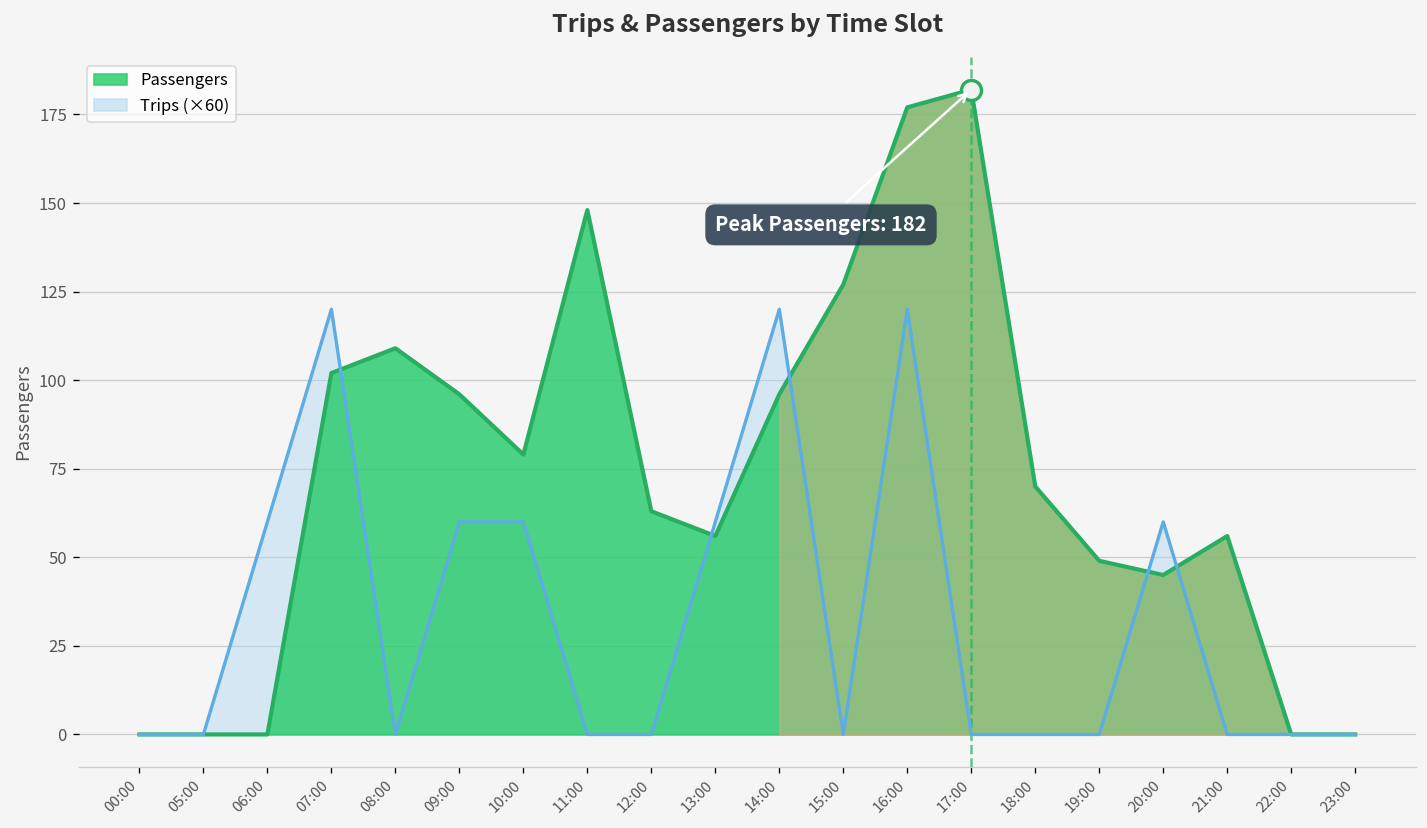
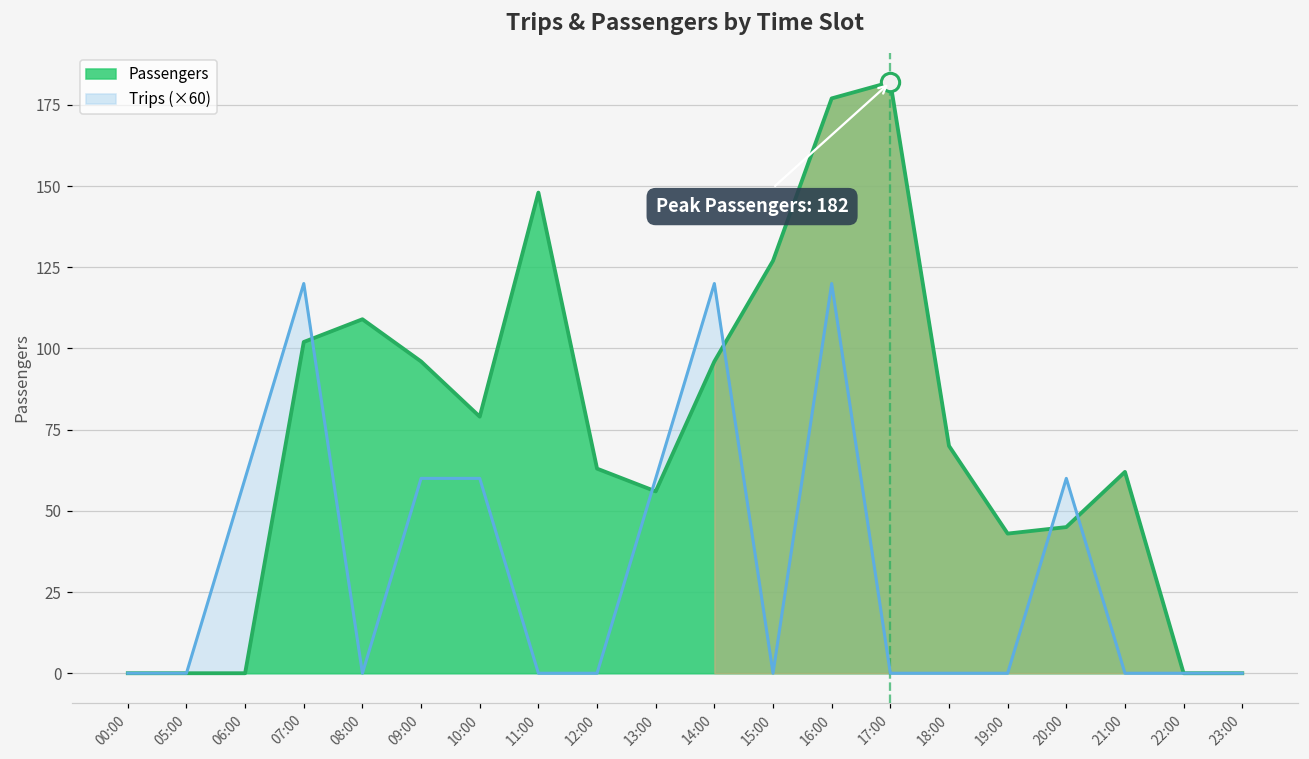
  {
    "Passengers": {
      "06:00": 0,
      "07:00": 102,
      "08:00": 109,
      "09:00": 96,
      "10:00": 79,
      "11:00": 148,
      "12:00": 63,
      "13:00": 56,
-     "19:00": 49,
-     "21:00": 56
+     "19:00": 43,
+     "21:00": 62
    }
  }
